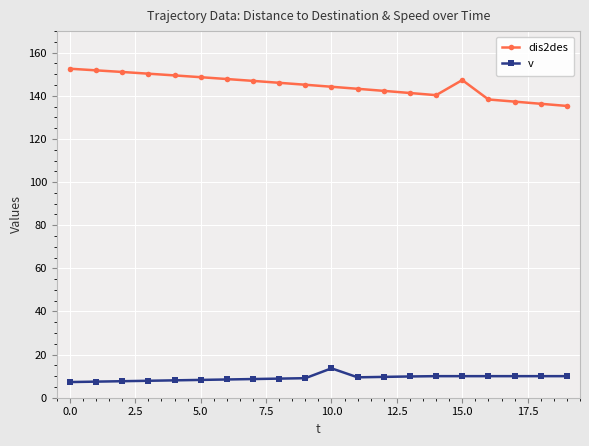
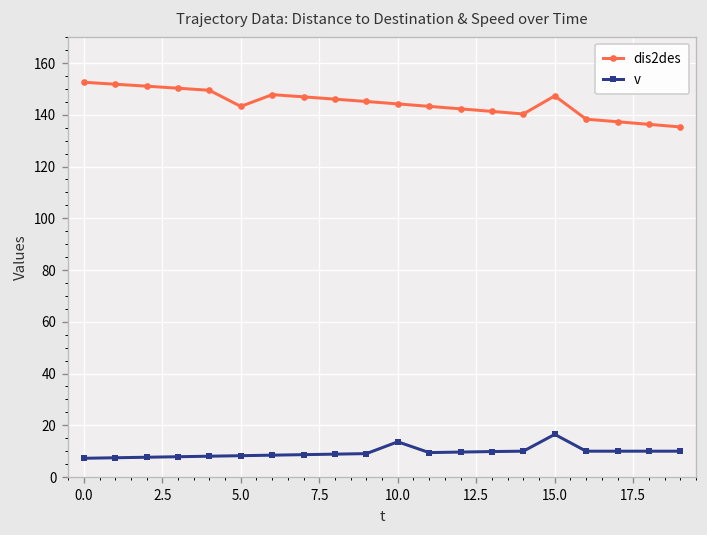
  {
    "dis2des": {
      "0.0": 153,
-     "5.0": 149,
+     "5.0": 143,
      "10.0": 144,
      "15.0": 147
    },
    "v": {
      "0.0": 7,
      "5.0": 8,
      "10.0": 14,
-     "15.0": 10
+     "15.0": 17
    }
  }
